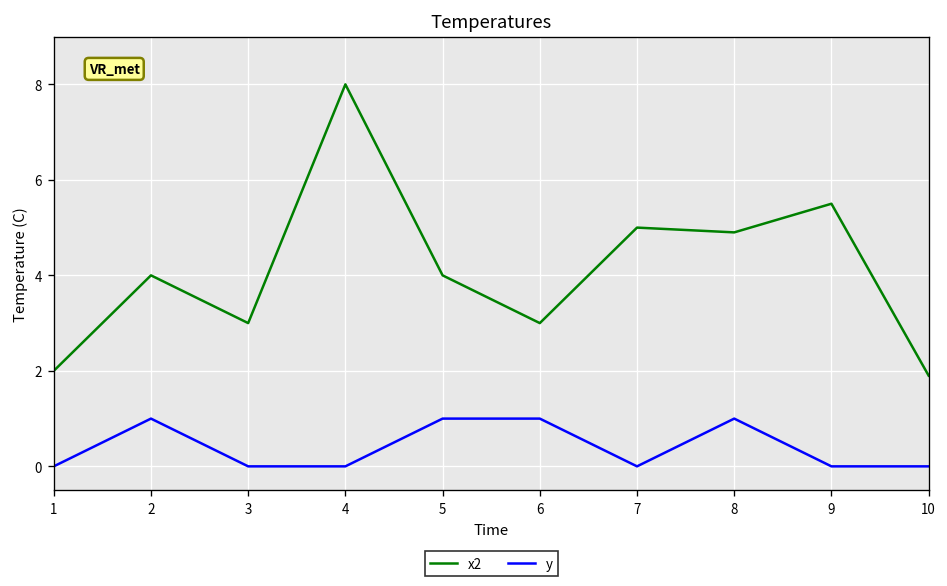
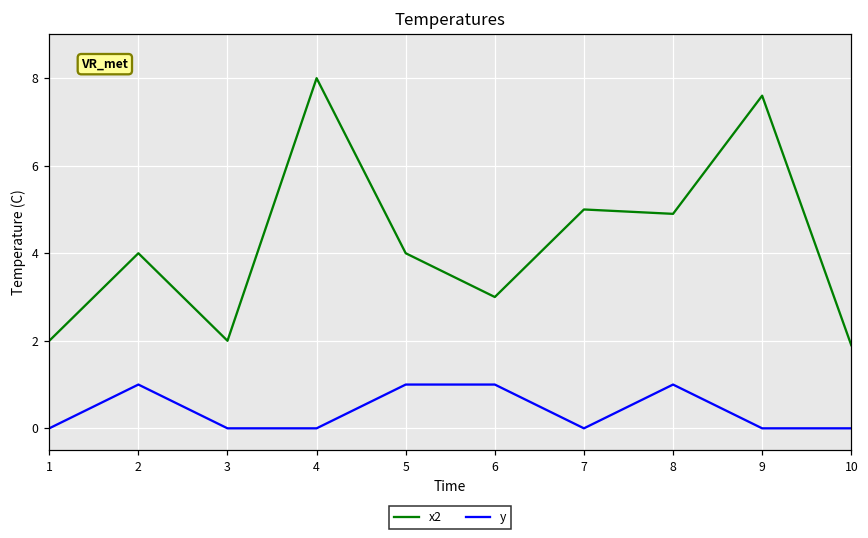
  {
    "x2": {
      "1": 2.0,
      "2": 4.0,
-     "3": 3,
+     "3": 2,
      "4": 8.0,
      "5": 4.0,
      "6": 3.0,
      "7": 5.0,
      "8": 4.9,
-     "9": 5.5,
+     "9": 7.6,
      "10": 1.9
    },
    "y": {
      "1": 0.0,
      "2": 1.0,
      "3": 0.0,
      "4": 0.0,
      "5": 1.0,
      "6": 1.0,
      "7": 0.0,
      "8": 1.0,
      "9": 0.0,
      "10": 0.0
    }
  }
